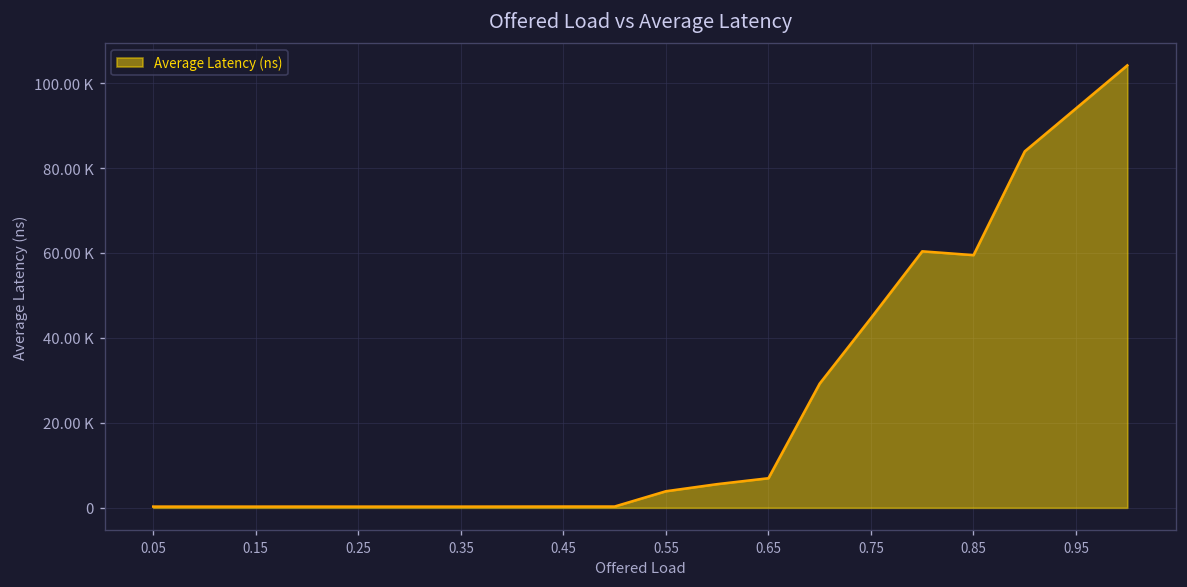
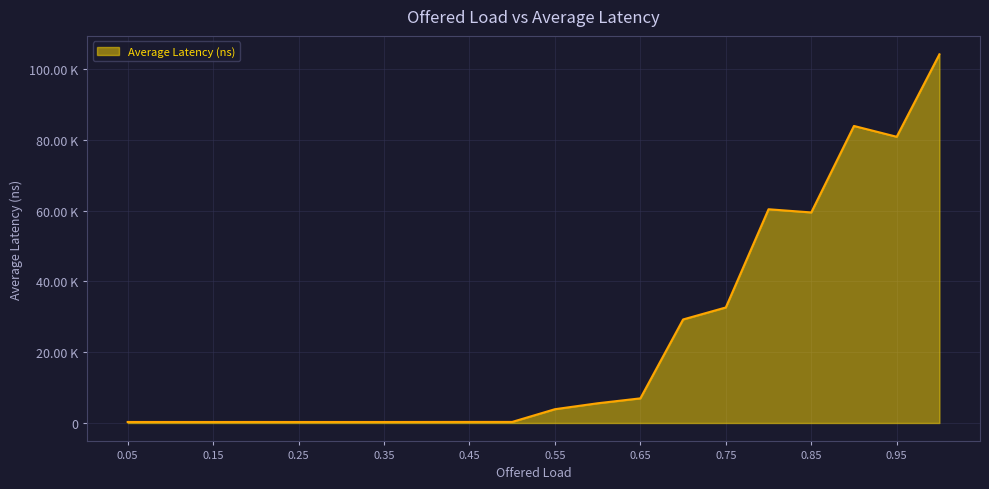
  {
    "0.05": 0,
    "0.15": 0,
    "0.25": 0,
    "0.35": 0,
    "0.45": 0,
    "0.55": 4000,
    "0.65": 7000,
-   "0.75": 45000,
+   "0.75": 33000,
    "0.85": 59000,
-   "0.95": 94000
+   "0.95": 81000
  }
